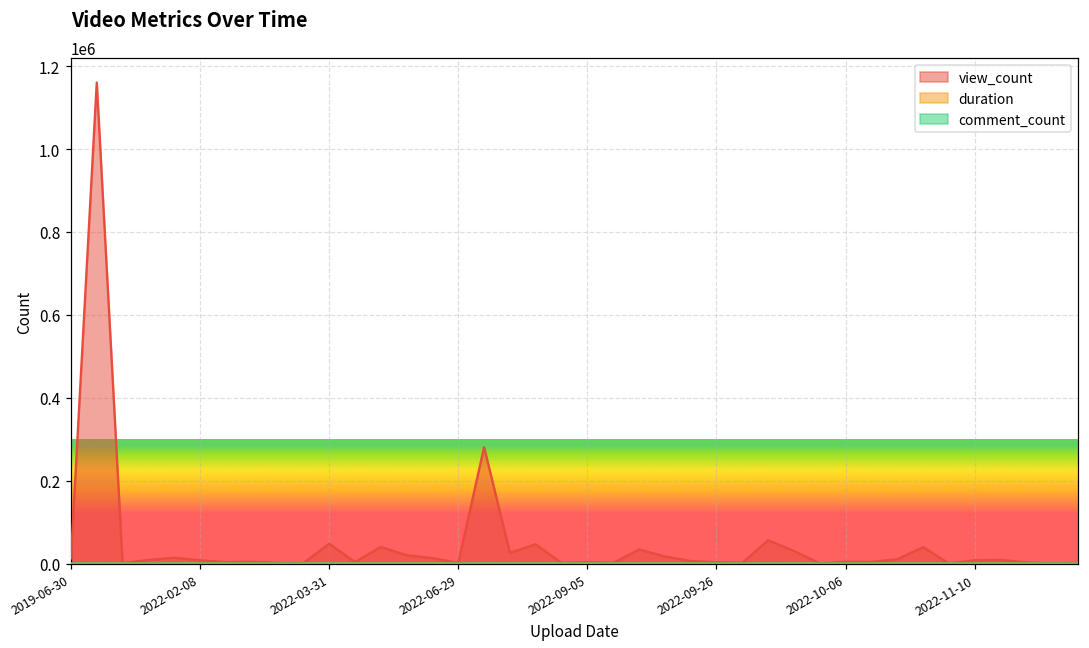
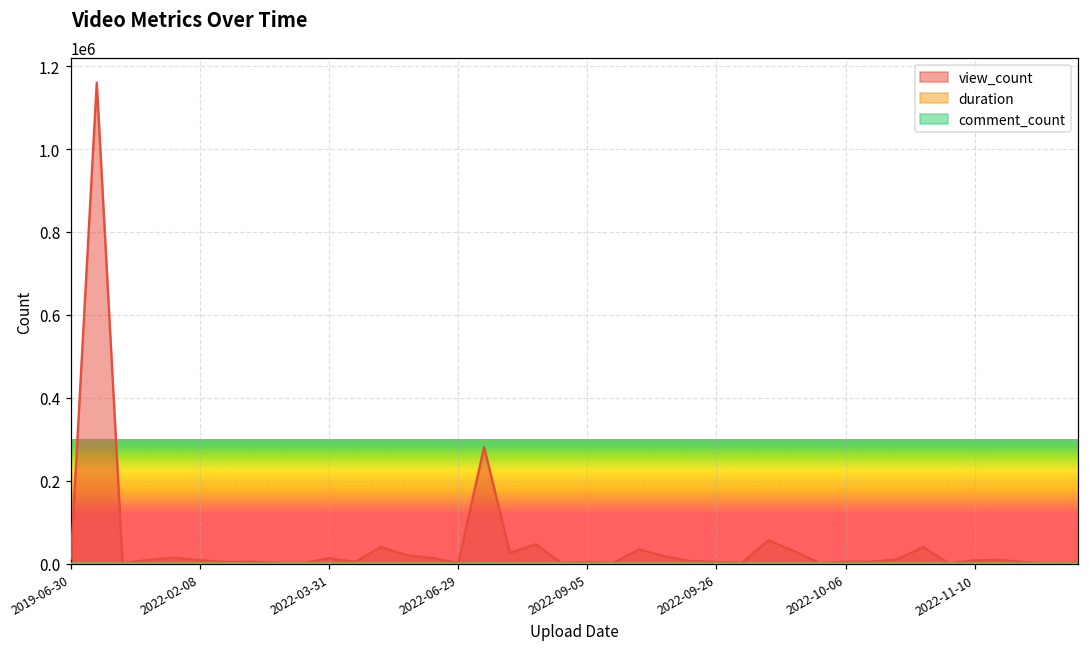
  {
    "view_count": {
      "2019-06-30": 10000,
      "2022-02-08": 10000,
-     "2022-03-31": 50000
+     "2022-03-31": 10000
    },
    "comment_count": {
      "2019-06-30": 0,
      "2022-02-08": 0,
      "2022-03-31": 0
    }
  }
